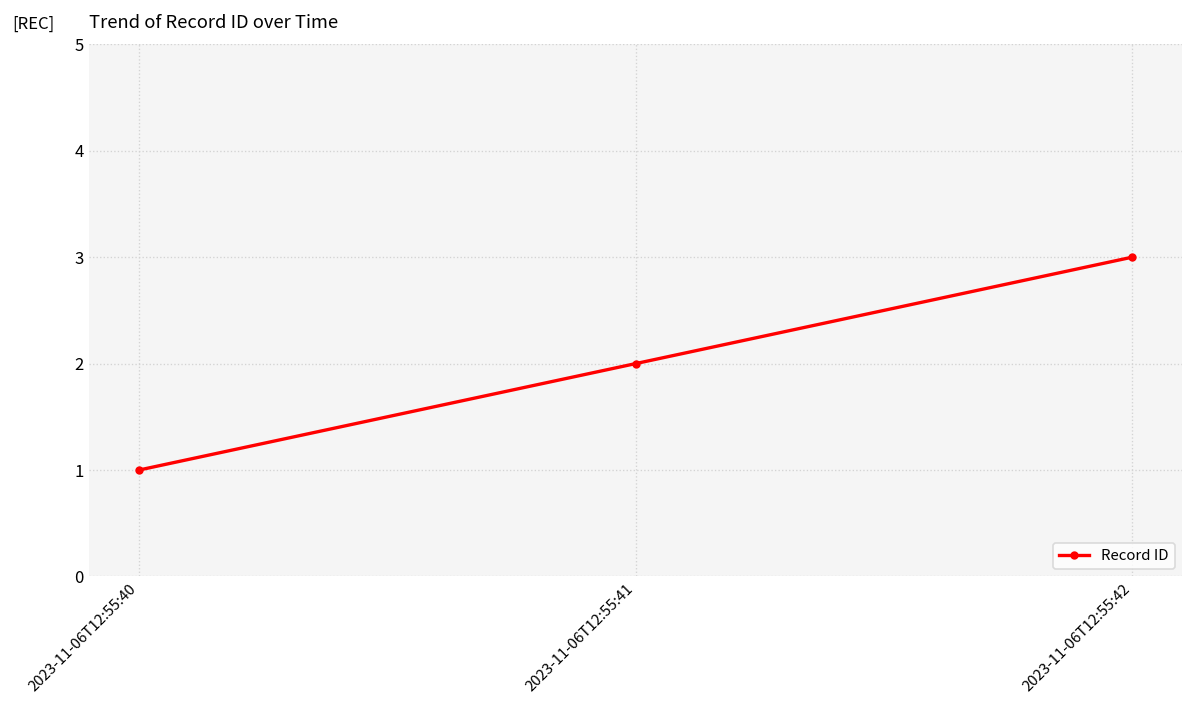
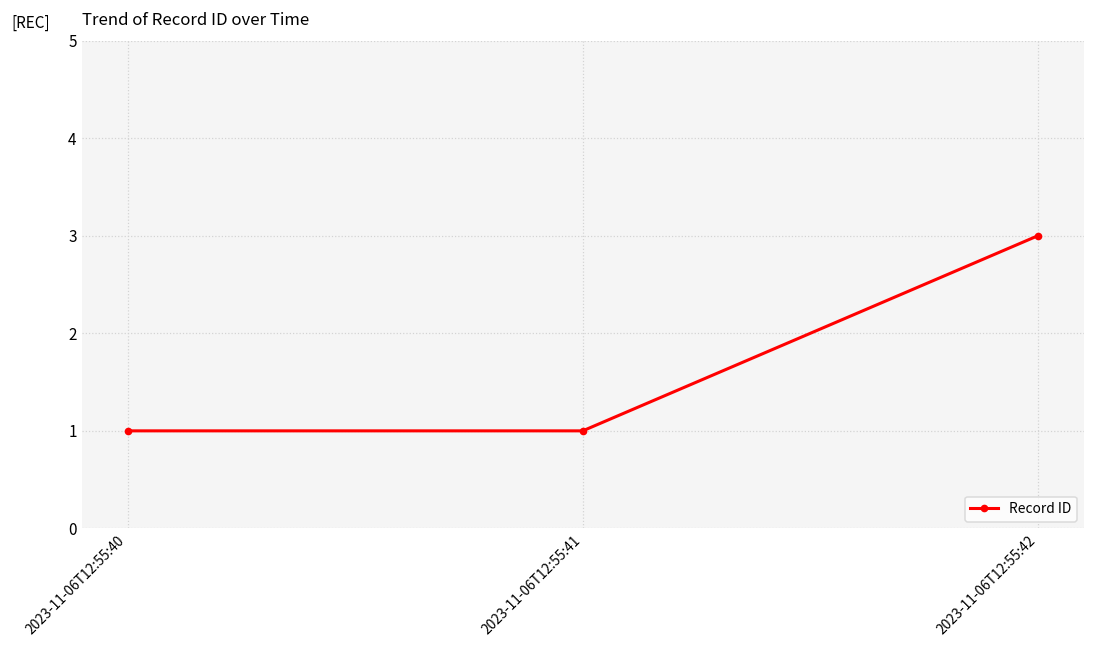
  {
    "2023-11-06T12:55:40": 1,
-   "2023-11-06T12:55:41": 2,
+   "2023-11-06T12:55:41": 1,
    "2023-11-06T12:55:42": 3
  }
